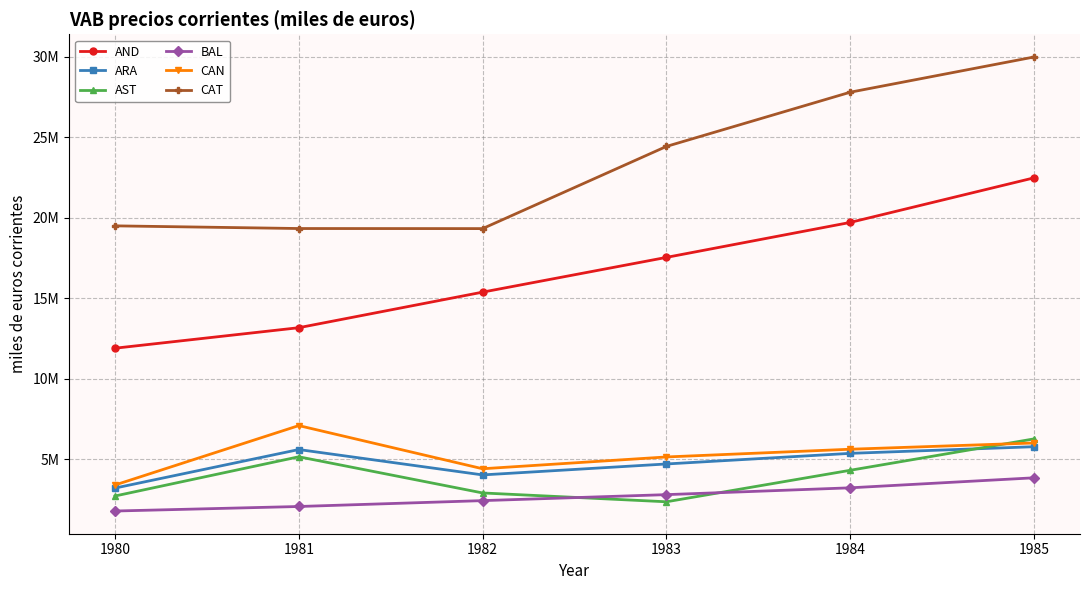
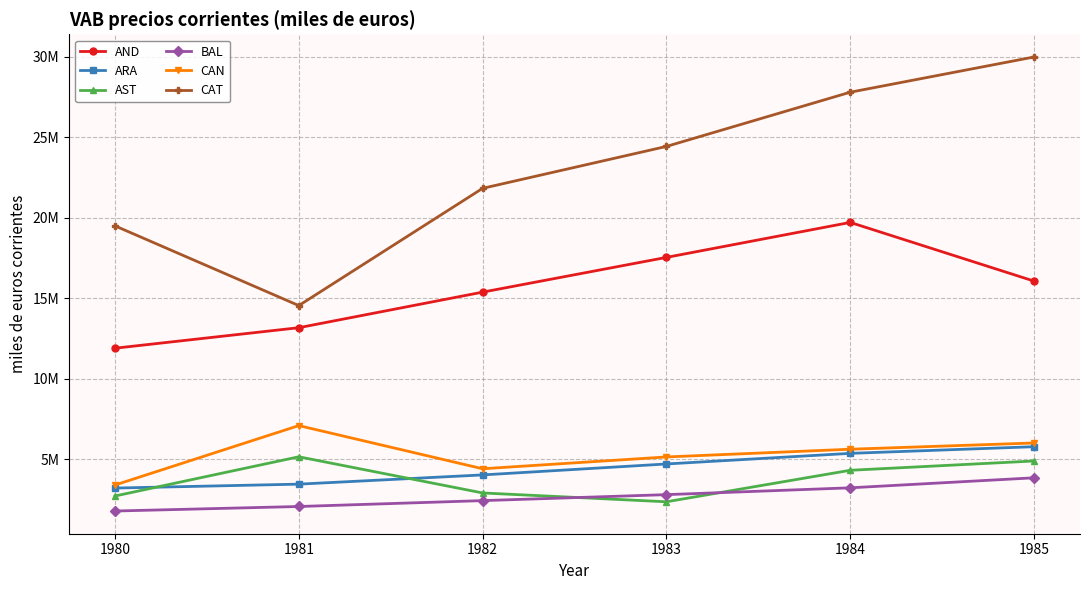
  {
    "AND": {
      "1980": 11900000,
      "1981": 13200000,
      "1982": 15400000,
      "1983": 17500000,
      "1984": 19700000,
-     "1985": 22500000
+     "1985": 16100000
    },
    "ARA": {
      "1980": 3200000,
-     "1981": 5600000,
+     "1981": 3400000,
      "1982": 4000000,
      "1983": 4700000,
      "1984": 5400000,
      "1985": 5800000
    },
    "AST": {
      "1980": 2700000,
      "1981": 5100000,
      "1982": 2900000,
      "1983": 2300000,
      "1984": 4300000,
-     "1985": 6300000
+     "1985": 4900000
    },
    "BAL": {
      "1980": 1800000,
      "1981": 2100000,
      "1982": 2400000,
      "1983": 2800000,
      "1984": 3200000,
      "1985": 3800000
    },
    "CAN": {
      "1980": 3400000,
      "1981": 7100000,
      "1982": 4400000,
      "1983": 5100000,
      "1984": 5600000,
      "1985": 6000000
    },
    "CAT": {
      "1980": 19500000,
-     "1981": 19300000,
-     "1982": 19300000,
+     "1981": 14500000,
+     "1982": 21800000,
      "1983": 24400000,
      "1984": 27800000,
      "1985": 30000000
    }
  }
